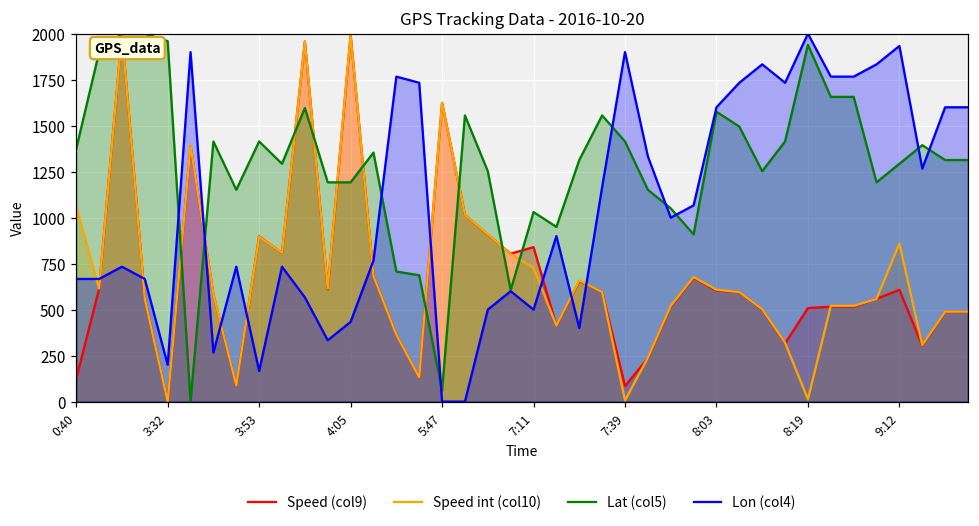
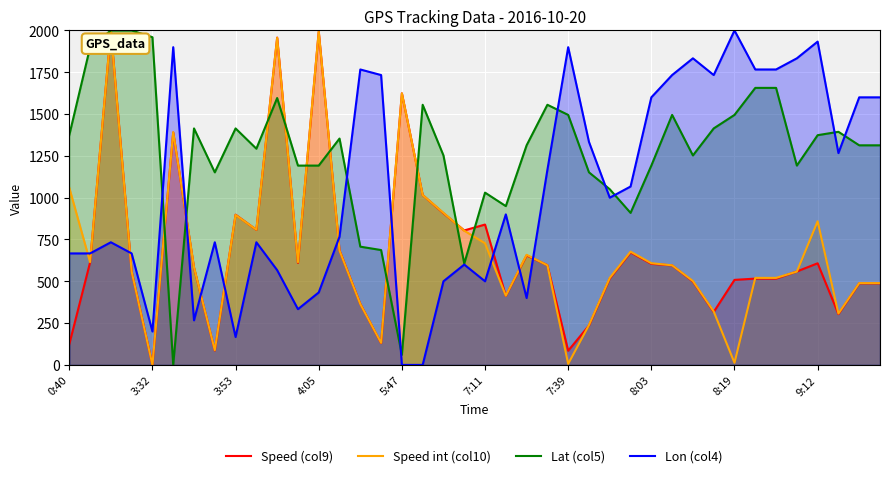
  {
    "Speed (col9)": {
      "0:40": 120,
      "7:11": 840,
      "7:39": 80,
      "8:19": 510,
      "9:12": 610
    },
    "Speed int (col10)": {
      "0:40": 1060,
      "7:11": 730,
      "7:39": 10,
      "8:19": 10,
      "9:12": 860
    },
    "Lat (col5)": {
      "0:40": 1370,
      "3:32": 1960,
      "3:53": 1410,
      "4:05": 1190,
      "5:47": 60,
      "7:11": 1030,
-     "7:39": 1410,
-     "8:03": 1580,
-     "8:19": 1940,
-     "9:12": 1290
+     "7:39": 1490,
+     "8:03": 1190,
+     "8:19": 1490,
+     "9:12": 1370
    },
    "Lon (col4)": {
      "0:40": 670,
      "3:32": 200,
      "3:53": 170,
      "4:05": 430,
      "5:47": 0,
      "7:11": 500,
      "7:39": 1900,
      "8:03": 1600,
      "8:19": 2000,
      "9:12": 1930
    }
  }
